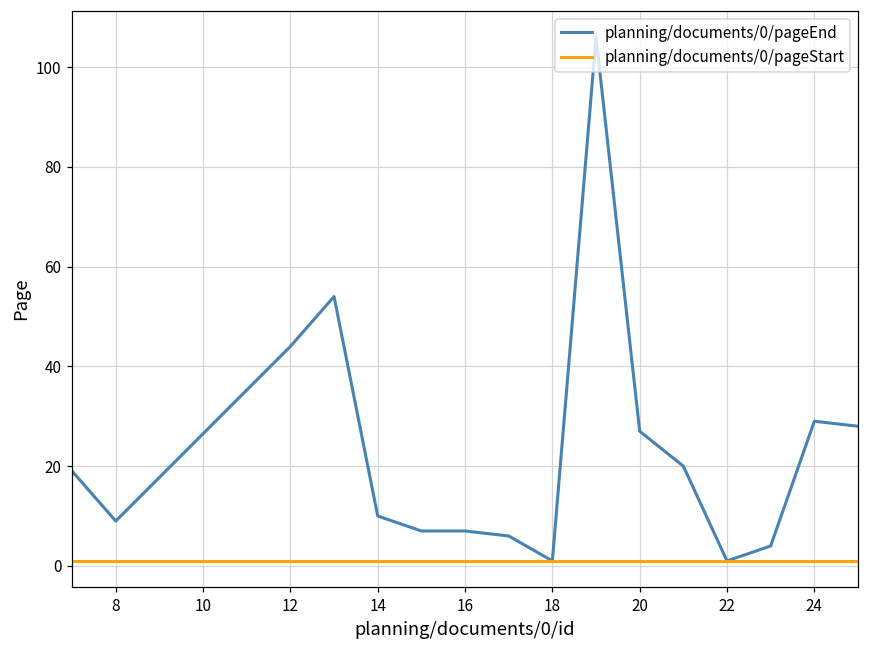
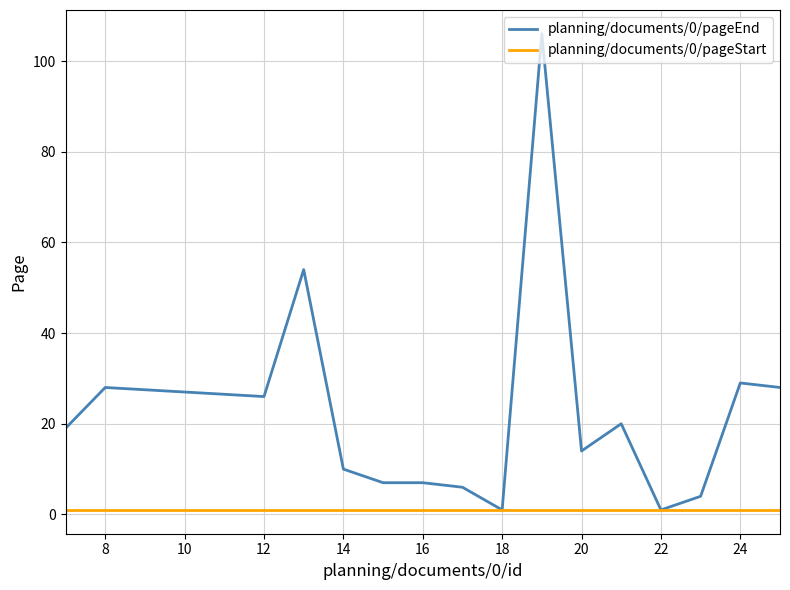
  {
    "planning/documents/0/pageEnd": {
-     "8": 9,
-     "12": 44,
+     "8": 28,
+     "12": 26,
      "14": 10,
      "16": 7,
-     "20": 27,
+     "20": 14,
      "24": 29
    },
    "planning/documents/0/pageStart": {
      "8": 1,
      "12": 1,
      "14": 1,
      "16": 1,
      "20": 1,
      "24": 1
    }
  }
